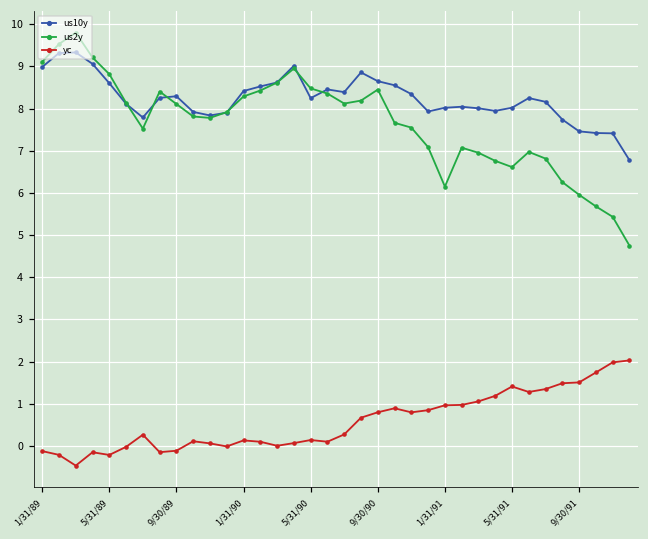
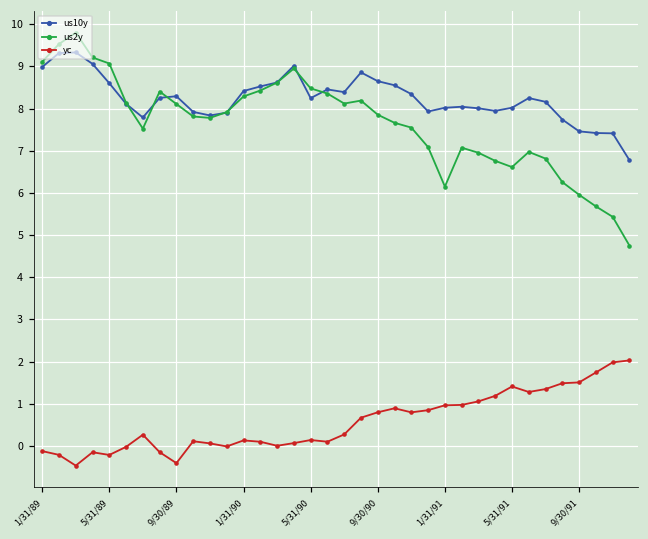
  {
    "us10y": {
      "1/31/89": 9.0,
      "5/31/89": 8.6,
      "9/30/89": 8.3,
      "1/31/90": 8.4,
      "5/31/90": 8.2,
      "9/30/90": 8.7,
      "1/31/91": 8.0,
      "5/31/91": 8.0,
      "9/30/91": 7.5
    },
    "us2y": {
-     "5/31/89": 8.8,
+     "5/31/89": 9.1,
      "9/30/89": 8.1,
      "1/31/90": 8.3,
      "5/31/90": 8.5,
-     "9/30/90": 8.5,
+     "9/30/90": 7.9,
      "1/31/91": 6.2,
      "5/31/91": 6.6,
      "9/30/91": 6.0
    },
    "yc": {
      "1/31/89": -0.1,
      "5/31/89": -0.2,
-     "9/30/89": -0.1,
+     "9/30/89": -0.4,
      "1/31/90": 0.1,
      "5/31/90": 0.1,
      "9/30/90": 0.8,
      "1/31/91": 1.0,
      "5/31/91": 1.4,
      "9/30/91": 1.5
    }
  }
